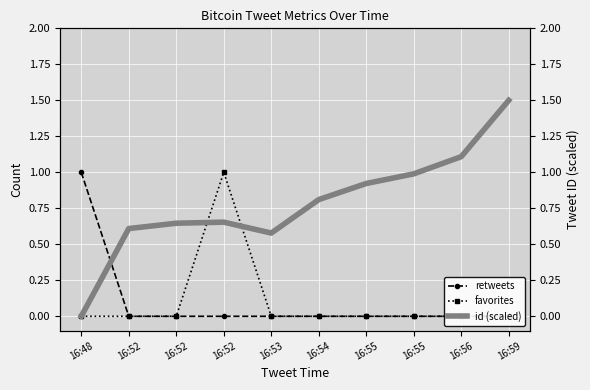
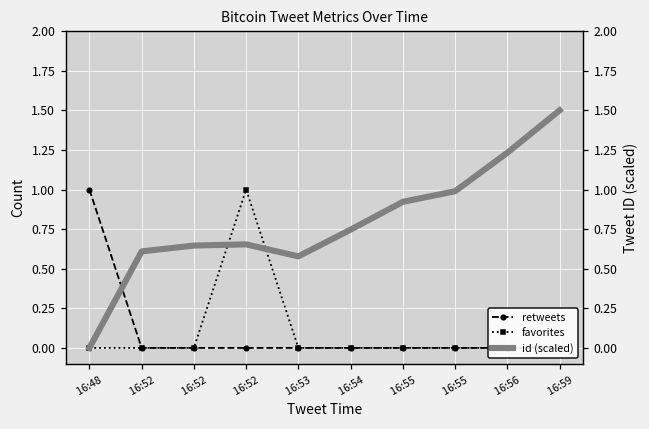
  {
    "id (scaled)": {
      "16:48": 0.00,
      "16:53": 0.58,
-     "16:54": 0.81,
-     "16:56": 1.11,
+     "16:54": 0.75,
+     "16:56": 1.23,
      "16:59": 1.50
    }
  }
